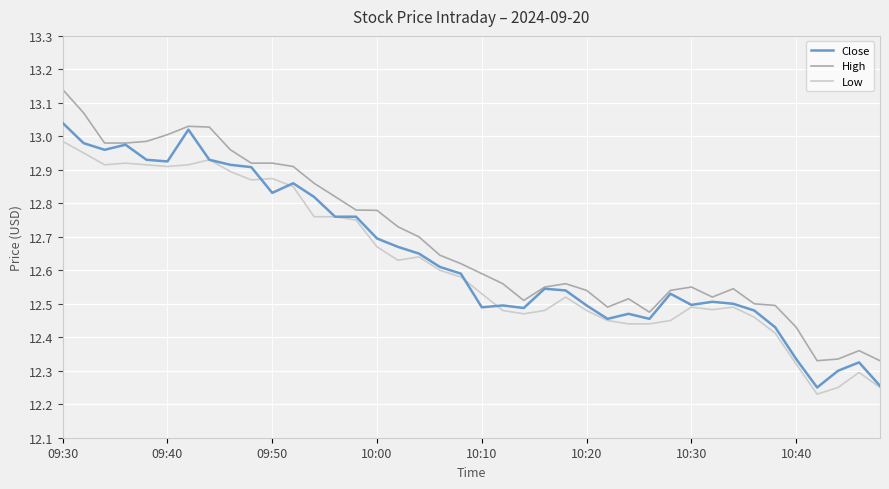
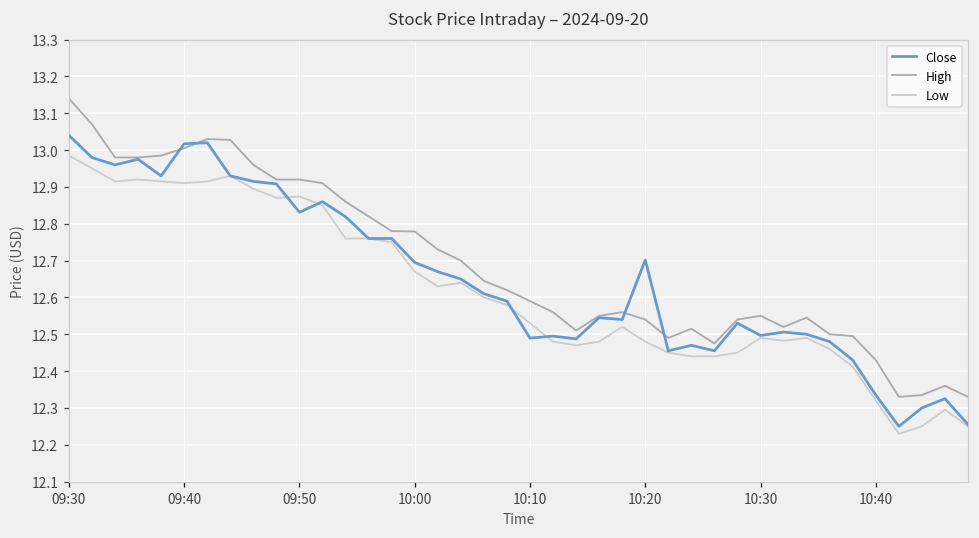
  {
    "Close": {
      "09:30": 13.04,
-     "09:40": 12.93,
+     "09:40": 13.02,
      "09:50": 12.83,
      "10:00": 12.69,
      "10:10": 12.49,
-     "10:20": 12.49,
+     "10:20": 12.70,
      "10:40": 12.34
    }
  }
